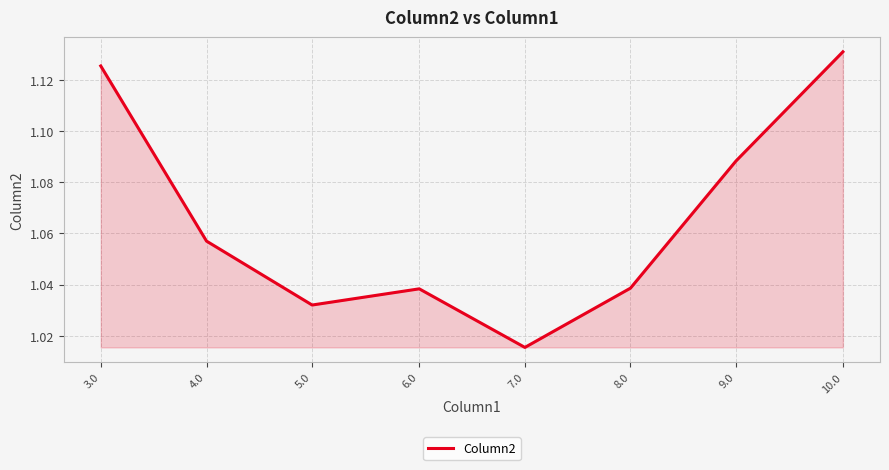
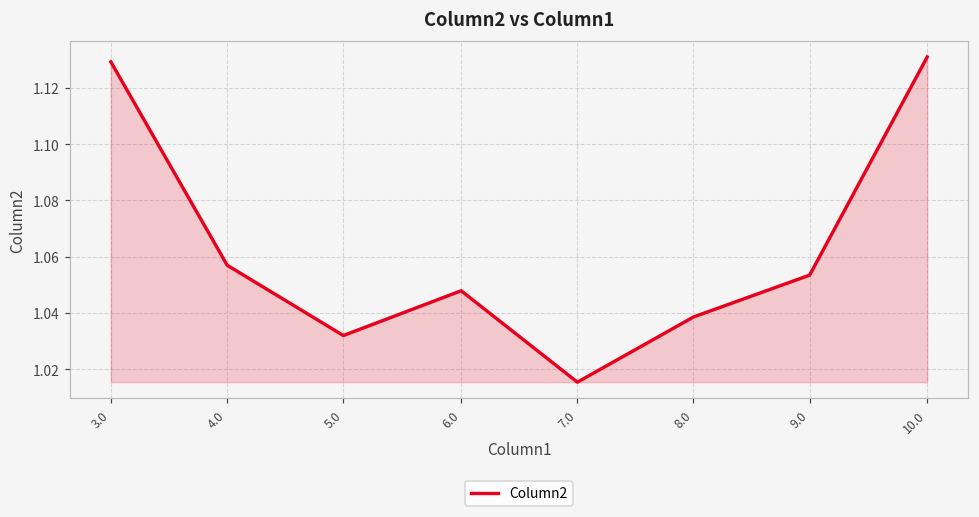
  {
-   "3.0": 1.125,
+   "3.0": 1.129,
    "4.0": 1.057,
    "5.0": 1.032,
-   "6.0": 1.038,
+   "6.0": 1.048,
    "7.0": 1.015,
    "8.0": 1.039,
-   "9.0": 1.088,
+   "9.0": 1.053,
    "10.0": 1.131
  }
